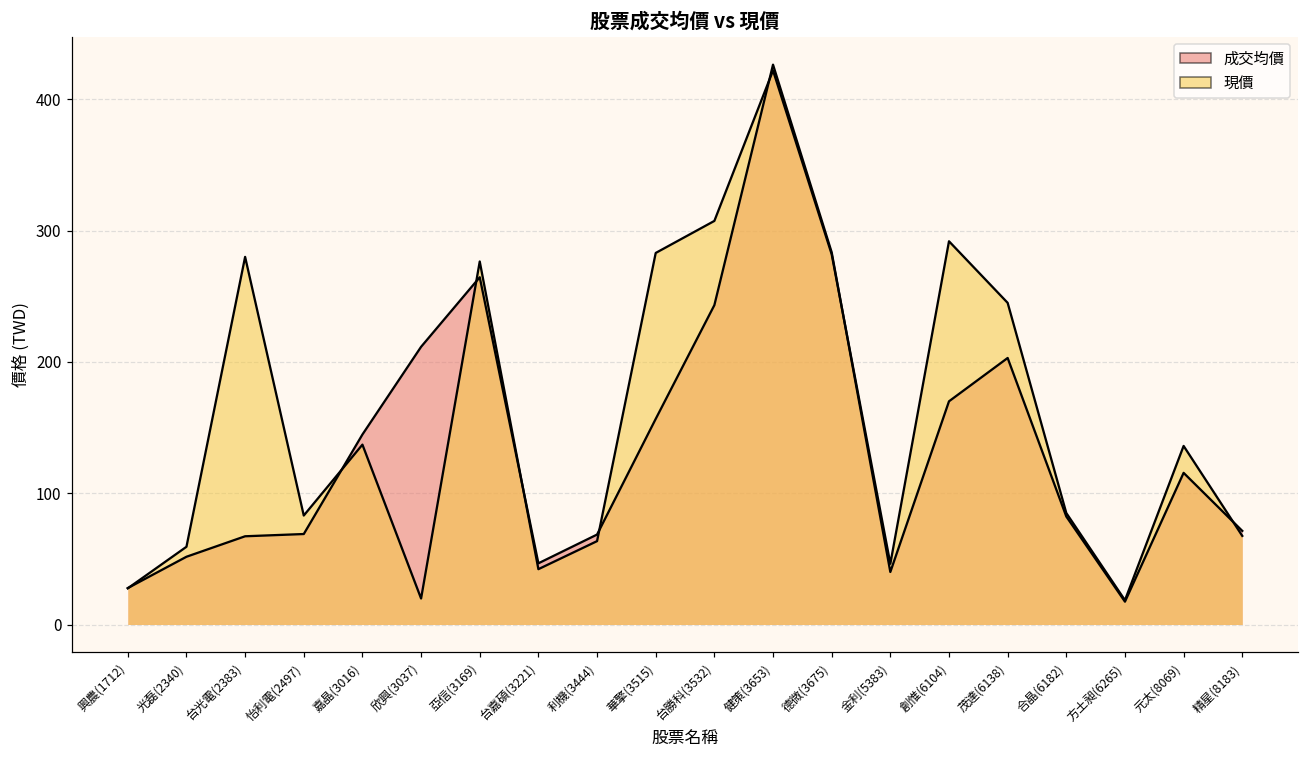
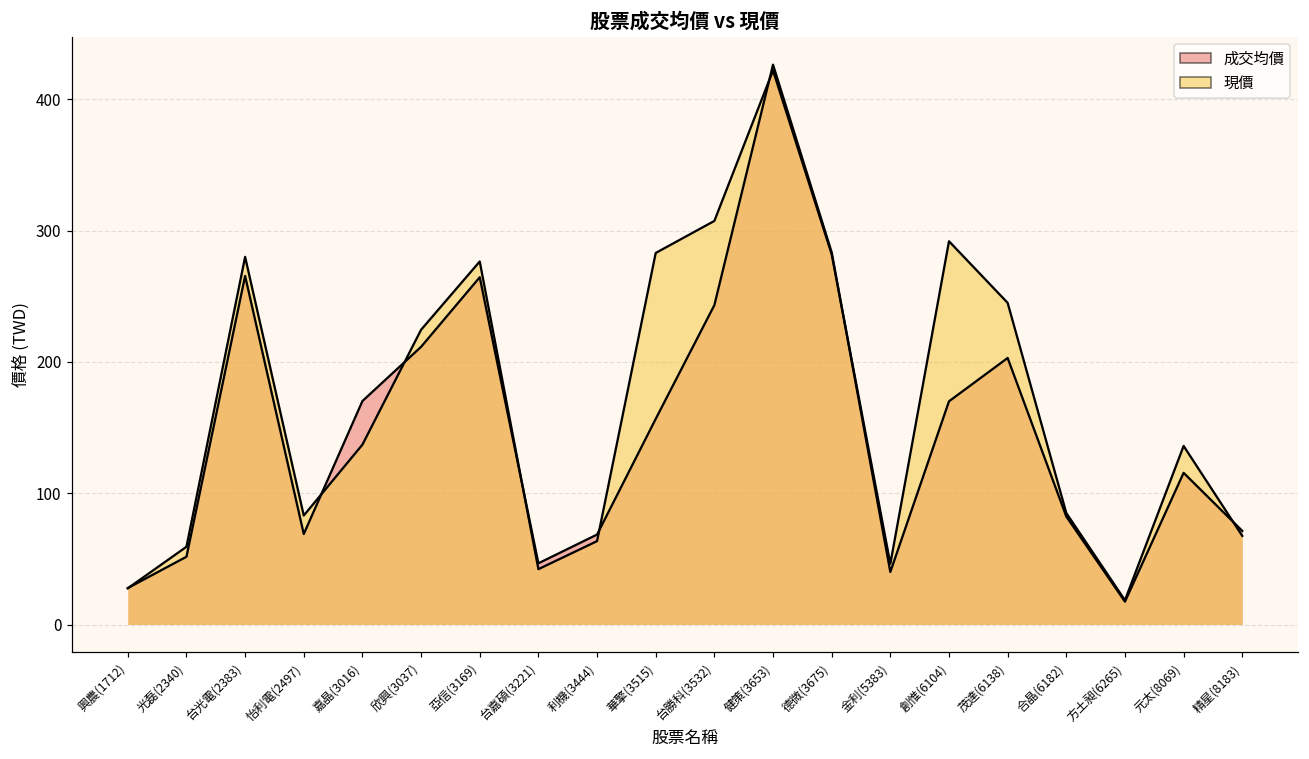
  {
    "成交均價": {
      "光磊(2340)": 52,
-     "台光電(2383)": 67,
+     "台光電(2383)": 266,
      "怡利電(2497)": 69,
-     "嘉晶(3016)": 145,
+     "嘉晶(3016)": 170,
      "欣興(3037)": 212,
      "亞信(3169)": 265,
      "台嘉碩(3221)": 47,
      "利機(3444)": 69,
      "華擎(3515)": 157,
      "台勝科(3532)": 243,
      "健策(3653)": 426,
      "金利(5383)": 40,
      "創惟(6104)": 170,
      "茂達(6138)": 203,
      "合晶(6182)": 82,
      "元太(8069)": 116,
      "精星(8183)": 71
    },
    "現價": {
      "光磊(2340)": 59,
      "台光電(2383)": 280,
      "怡利電(2497)": 83,
      "嘉晶(3016)": 137,
-     "欣興(3037)": 20,
+     "欣興(3037)": 225,
      "亞信(3169)": 277,
      "台嘉碩(3221)": 42,
      "利機(3444)": 64,
      "華擎(3515)": 283,
      "台勝科(3532)": 307,
      "健策(3653)": 422,
      "金利(5383)": 46,
      "創惟(6104)": 292,
      "茂達(6138)": 245,
      "合晶(6182)": 85,
      "元太(8069)": 136,
      "精星(8183)": 68
    }
  }
